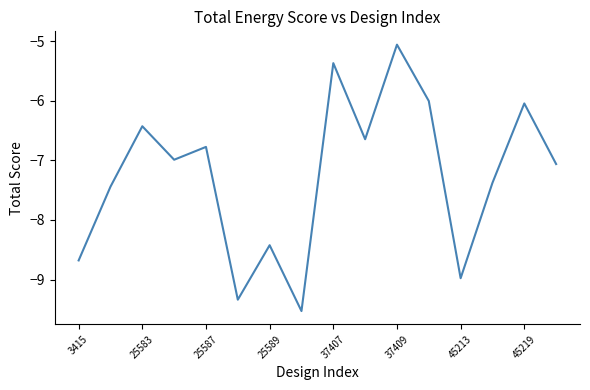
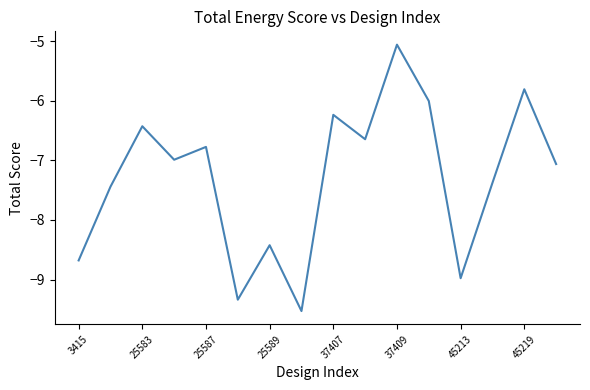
  {
    "3415": -8.7,
    "25583": -6.4,
    "25587": -6.8,
    "25589": -8.4,
-   "37407": -5.4,
+   "37407": -6.2,
    "37409": -5.1,
    "45213": -9.0,
-   "45219": -6.0
+   "45219": -5.8
  }
